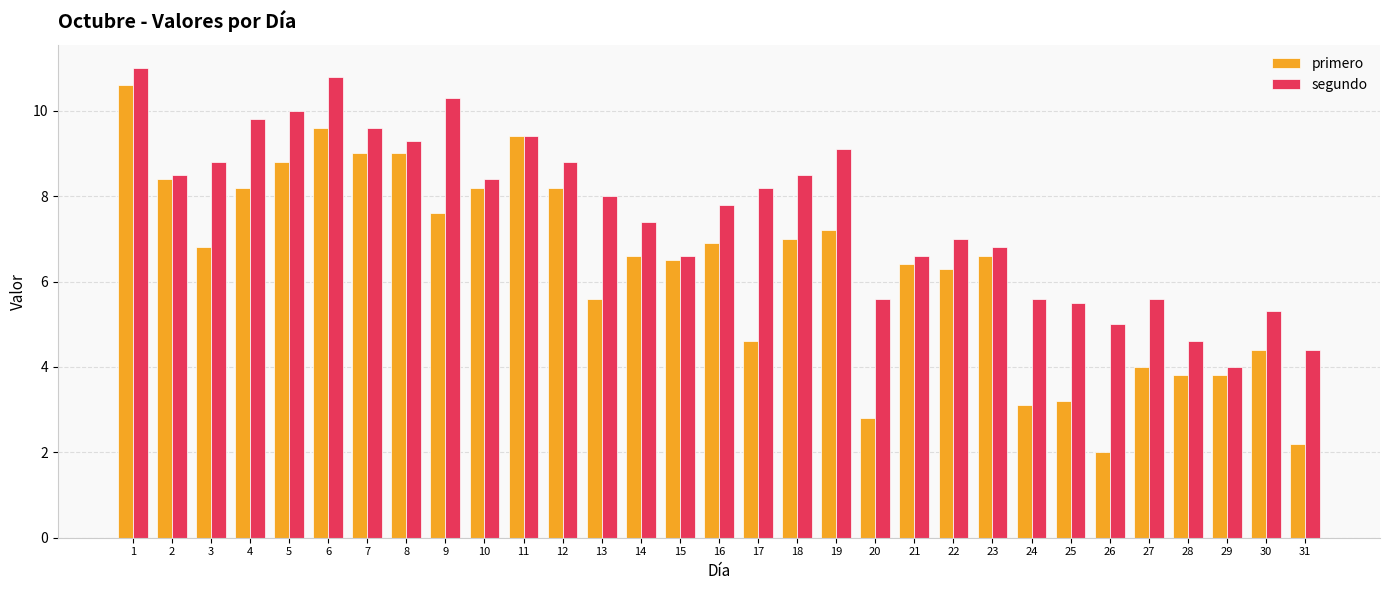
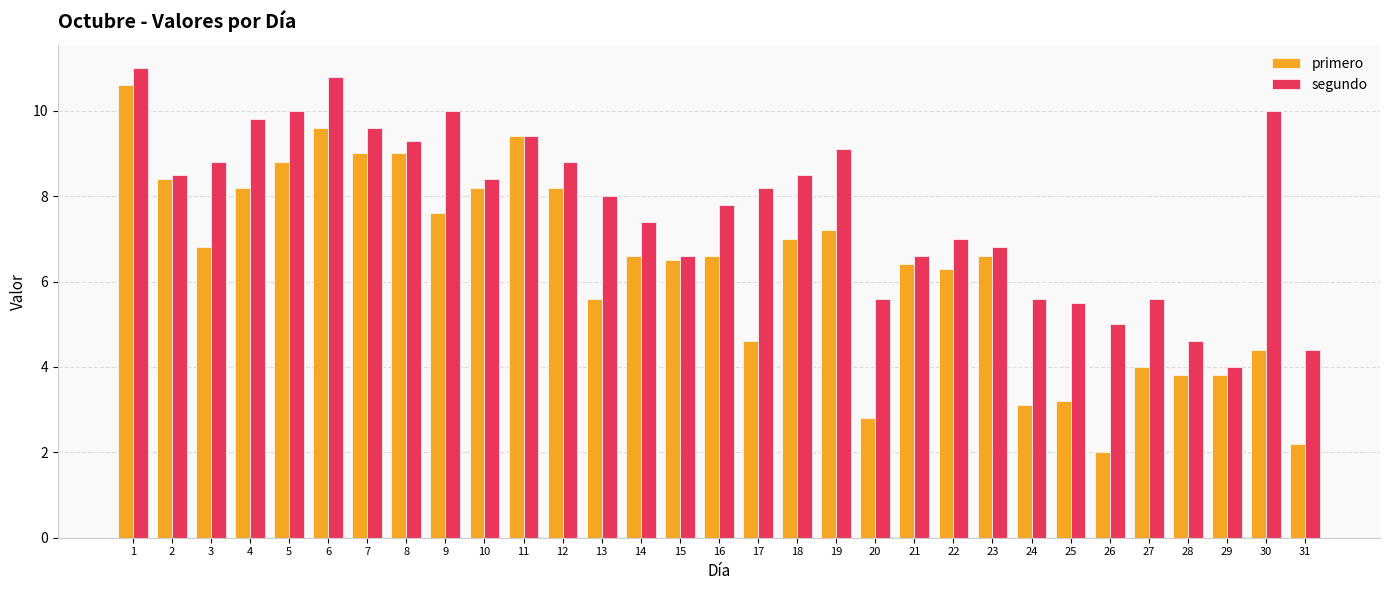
  {
    "primero": {
      "1": 10.6,
      "2": 8.4,
      "3": 6.8,
      "4": 8.2,
      "5": 8.8,
      "6": 9.6,
      "7": 9.0,
      "8": 9.0,
      "9": 7.6,
      "10": 8.2,
      "11": 9.4,
      "12": 8.2,
      "13": 5.6,
      "14": 6.6,
      "15": 6.5,
-     "16": 6.9,
+     "16": 6.6,
      "17": 4.6,
      "18": 7.0,
      "19": 7.2,
      "20": 2.8,
      "21": 6.4,
      "22": 6.3,
      "23": 6.6,
      "24": 3.1,
      "25": 3.2,
      "26": 2.0,
      "27": 4.0,
      "28": 3.8,
      "29": 3.8,
      "30": 4.4,
      "31": 2.2
    },
    "segundo": {
      "1": 11.0,
      "2": 8.5,
      "3": 8.8,
      "4": 9.8,
      "5": 10.0,
      "6": 10.8,
      "7": 9.6,
      "8": 9.3,
-     "9": 10.3,
+     "9": 10.0,
      "10": 8.4,
      "11": 9.4,
      "12": 8.8,
      "13": 8.0,
      "14": 7.4,
      "15": 6.6,
      "16": 7.8,
      "17": 8.2,
      "18": 8.5,
      "19": 9.1,
      "20": 5.6,
      "21": 6.6,
      "22": 7.0,
      "23": 6.8,
      "24": 5.6,
      "25": 5.5,
      "26": 5.0,
      "27": 5.6,
      "28": 4.6,
      "29": 4.0,
-     "30": 5.3,
+     "30": 10.0,
      "31": 4.4
    }
  }
